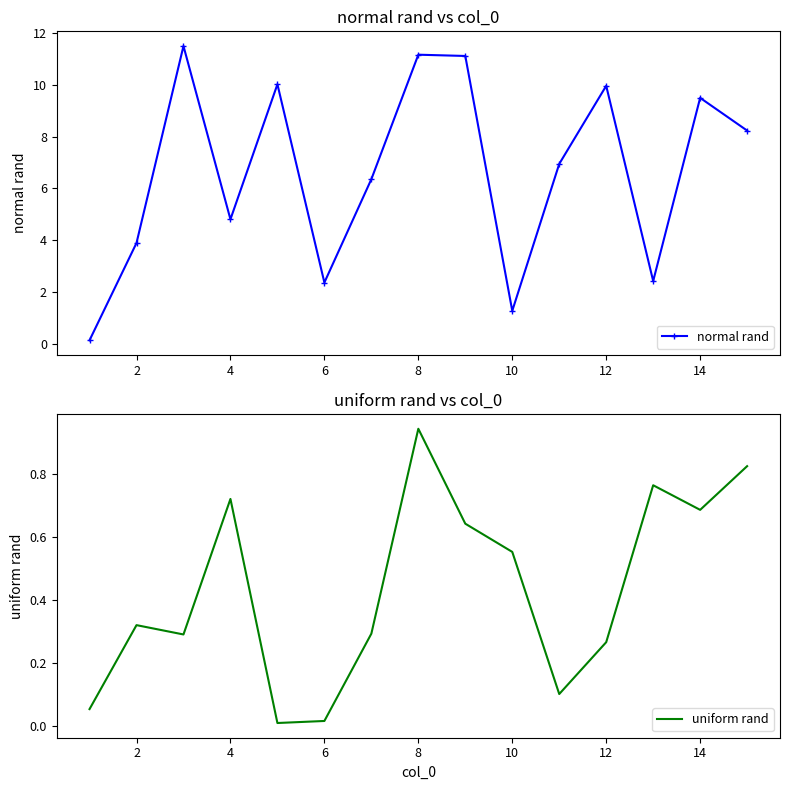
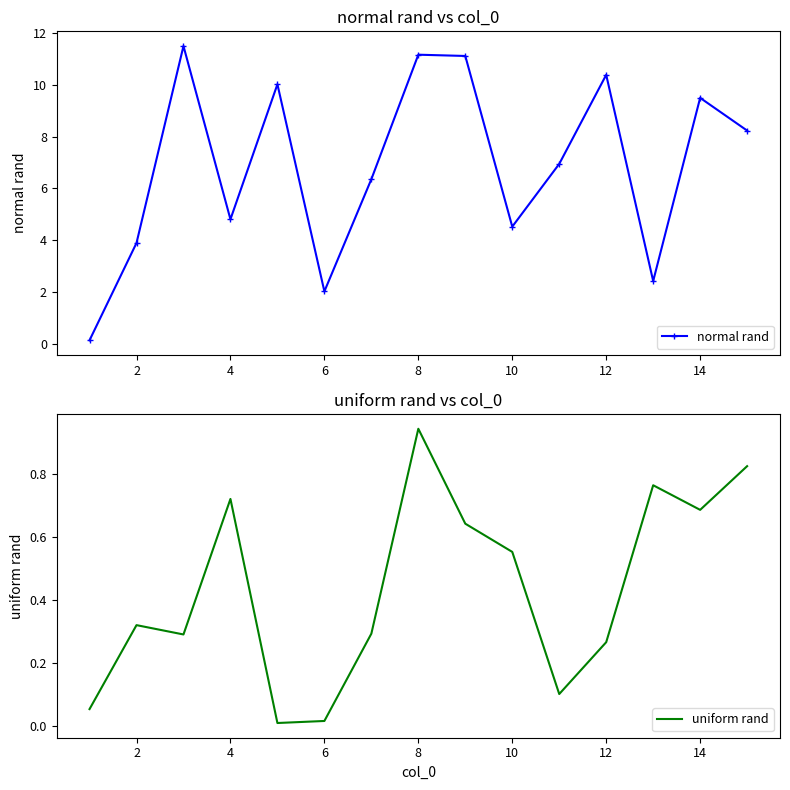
  {
    "normal rand vs col_0": {
      "2": 3.9,
      "4": 4.8,
-     "6": 2.4,
+     "6": 2.0,
      "8": 11.2,
-     "10": 1.3,
-     "12": 10.0,
+     "10": 4.5,
+     "12": 10.4,
      "14": 9.5
    },
    "uniform rand vs col_0": {
      "2": 0.32,
      "4": 0.72,
      "6": 0.01,
      "8": 0.94,
      "10": 0.55,
      "12": 0.26,
      "14": 0.69
    }
  }
